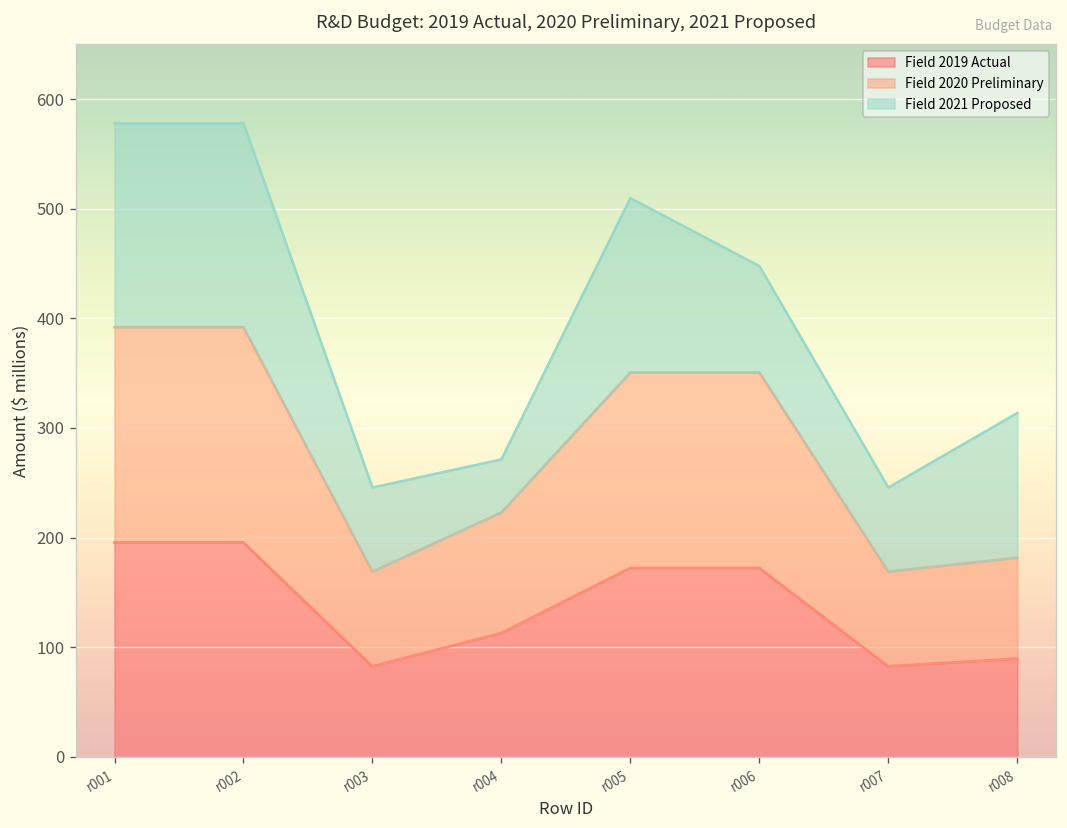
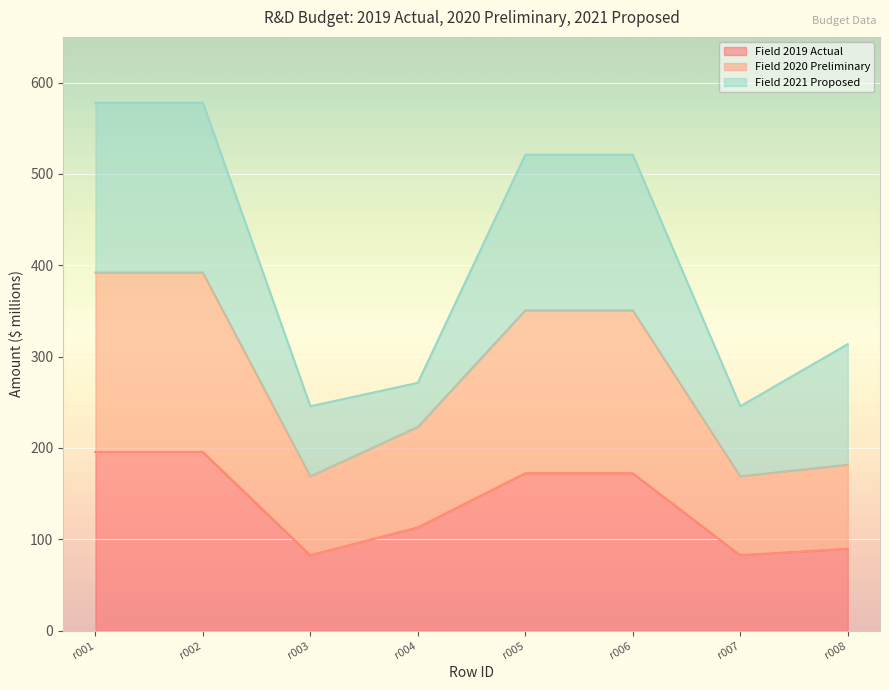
  {
    "Field 2021 Proposed": {
      "r001": 190,
      "r002": 190,
      "r003": 80,
      "r004": 50,
-     "r005": 160,
-     "r006": 100,
+     "r005": 170,
+     "r006": 170,
      "r007": 80,
      "r008": 130
    }
  }
